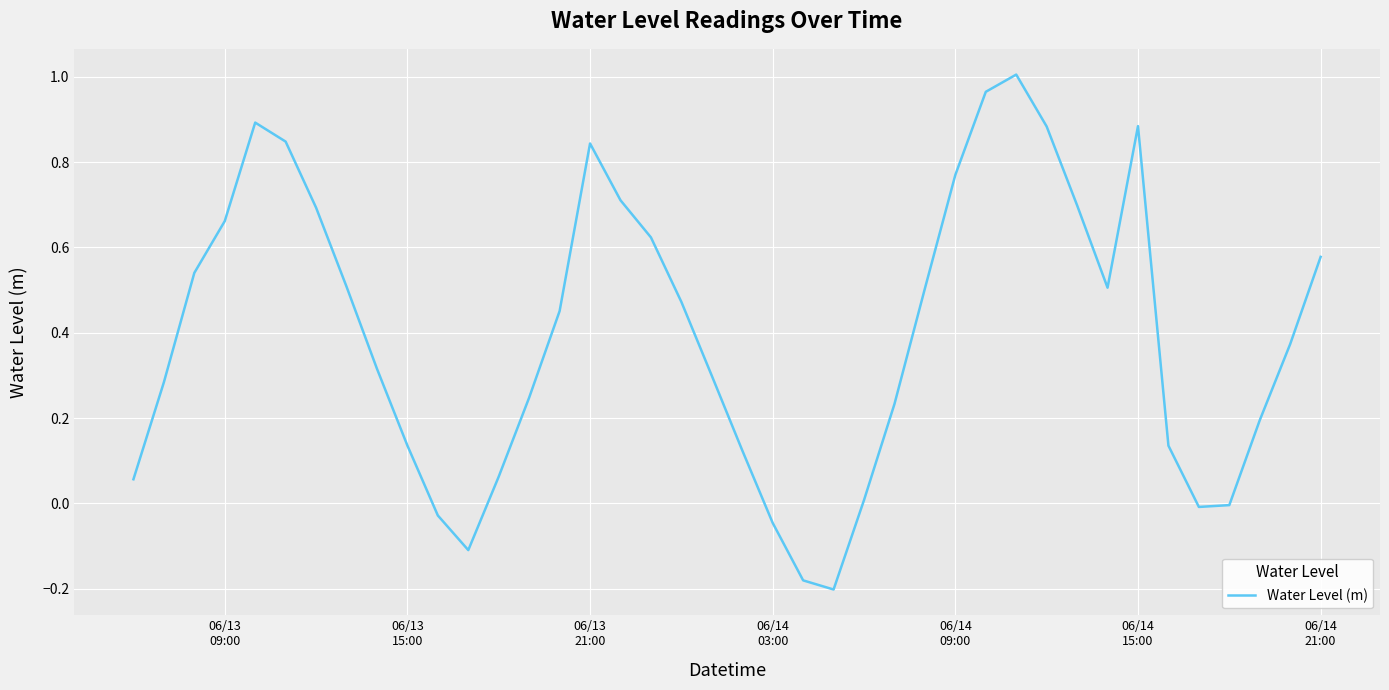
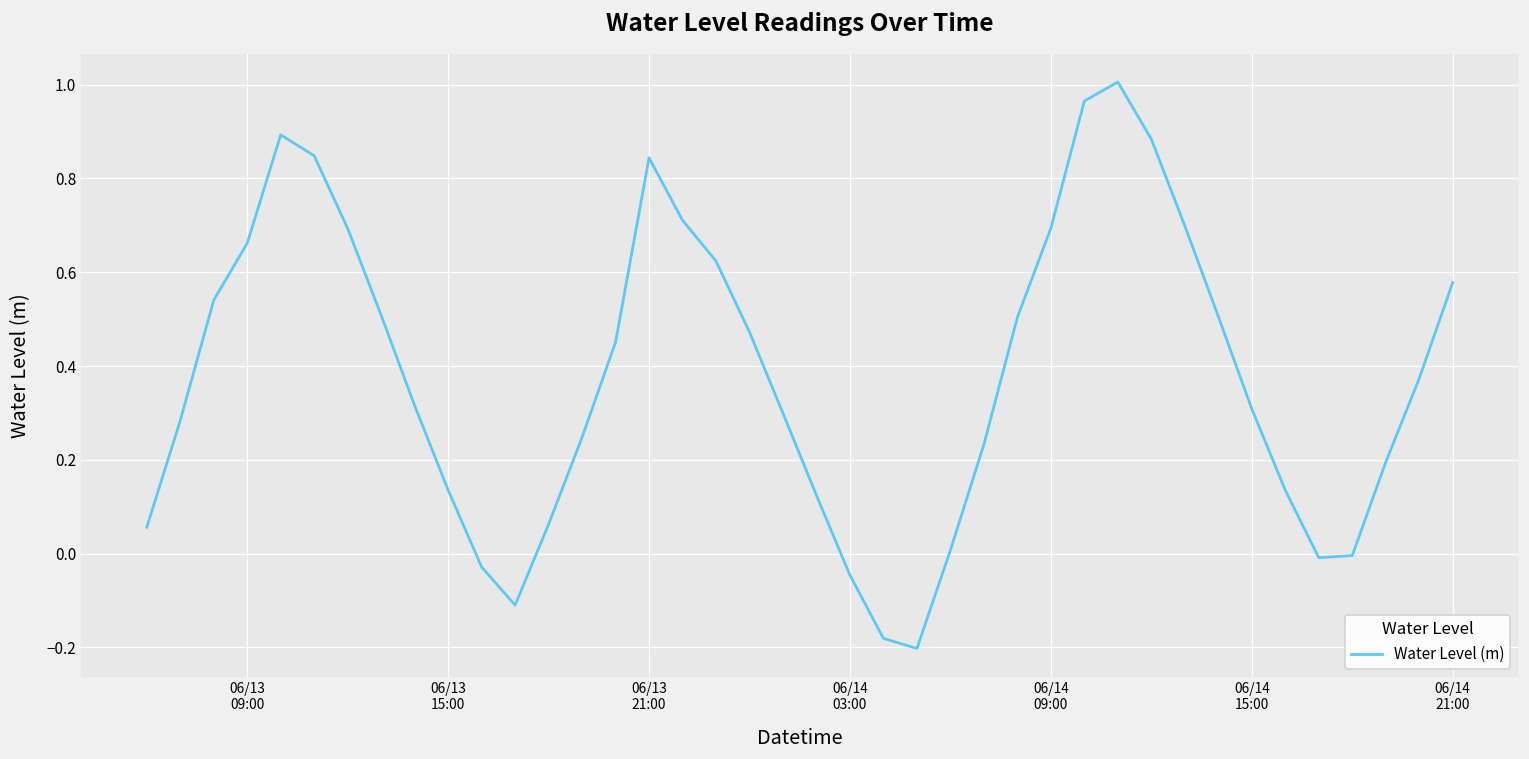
  {
    "06/13 09:00": 0.66,
    "06/13 15:00": 0.14,
    "06/13 21:00": 0.84,
    "06/14 03:00": -0.05,
-   "06/14 09:00": 0.77,
-   "06/14 15:00": 0.88,
+   "06/14 09:00": 0.69,
+   "06/14 15:00": 0.31,
    "06/14 21:00": 0.58
  }
